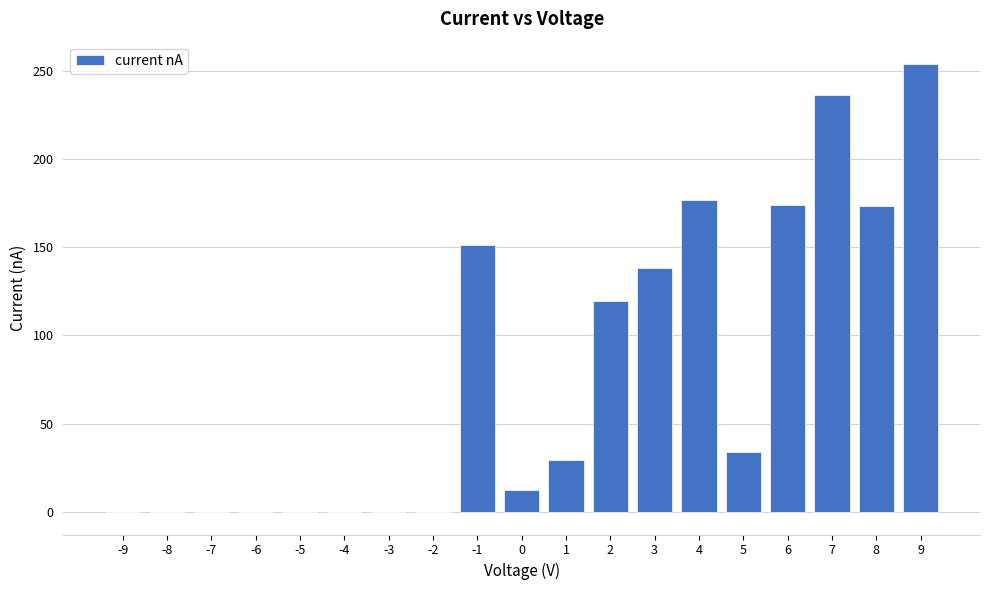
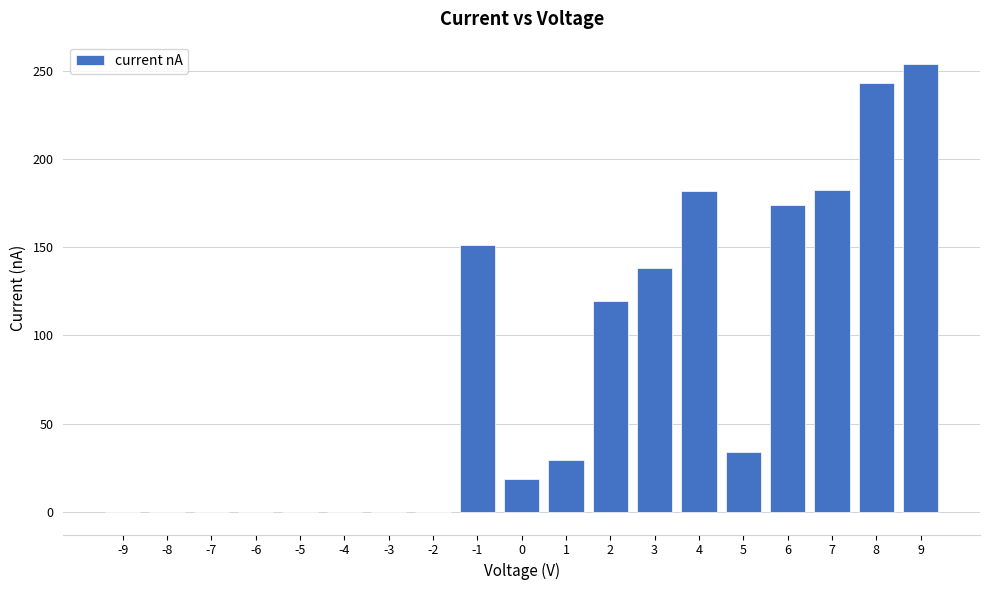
  {
    "-1": 151,
-   "0": 12,
+   "0": 18,
    "1": 30,
    "2": 120,
    "3": 138,
-   "4": 177,
+   "4": 182,
    "5": 34,
    "6": 174,
-   "7": 236,
-   "8": 173,
+   "7": 182,
+   "8": 243,
    "9": 254
  }
